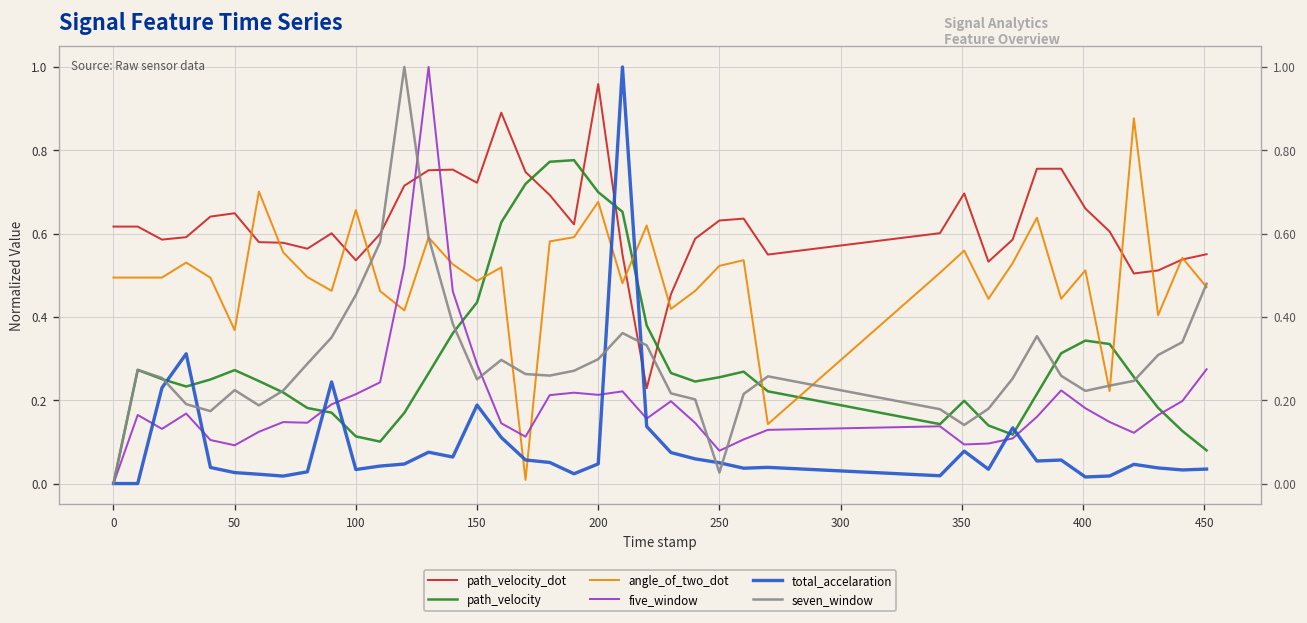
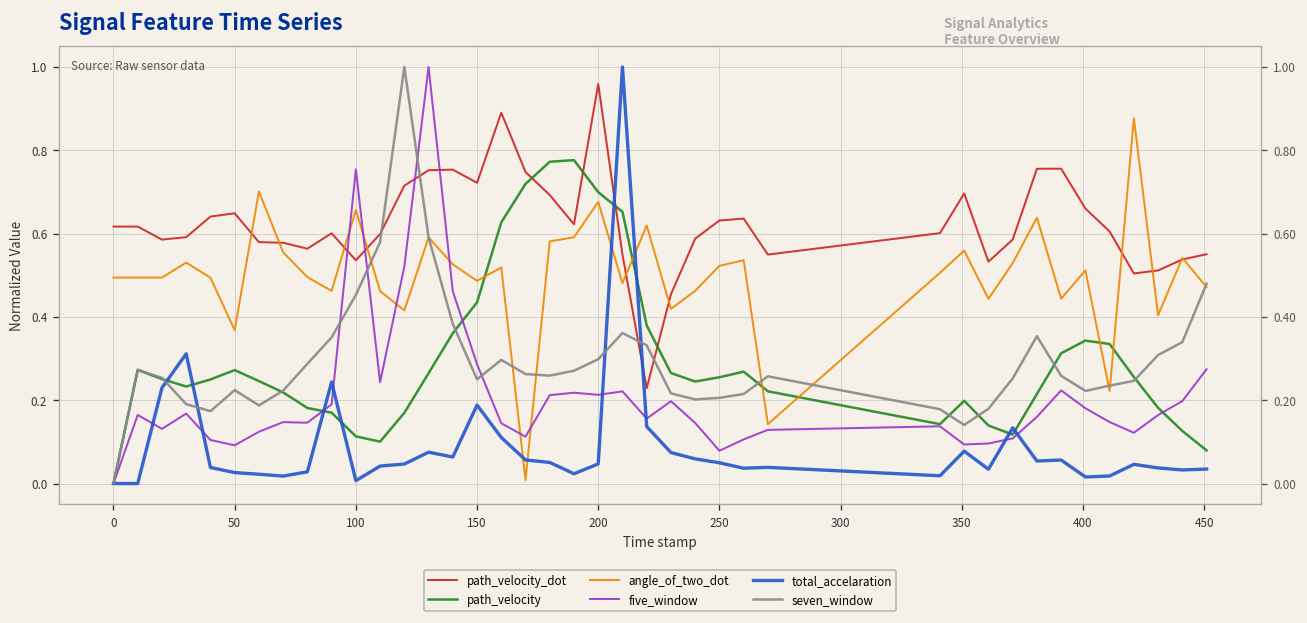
  {
    "path_velocity_dot": {
      "0": 0.62,
      "50": 0.65,
      "100": 0.54,
      "150": 0.72,
      "200": 0.96,
      "250": 0.63
    },
    "path_velocity": {
      "50": 0.27,
      "100": 0.11,
      "150": 0.43,
      "200": 0.70,
      "250": 0.26
    },
    "angle_of_two_dot": {
      "0": 0.49,
      "50": 0.37,
      "100": 0.66,
      "150": 0.49,
      "200": 0.68,
      "250": 0.52
    },
    "five_window": {
      "50": 0.09,
-     "100": 0.21,
+     "100": 0.75,
      "150": 0.29,
      "200": 0.21,
      "250": 0.08
    },
    "total_accelaration": {
      "50": 0.03,
-     "100": 0.03,
+     "100": 0.01,
      "150": 0.19,
      "200": 0.05,
      "250": 0.05
    },
    "seven_window": {
      "50": 0.22,
      "100": 0.45,
      "150": 0.25,
      "200": 0.30,
-     "250": 0.03
+     "250": 0.21
    }
  }
